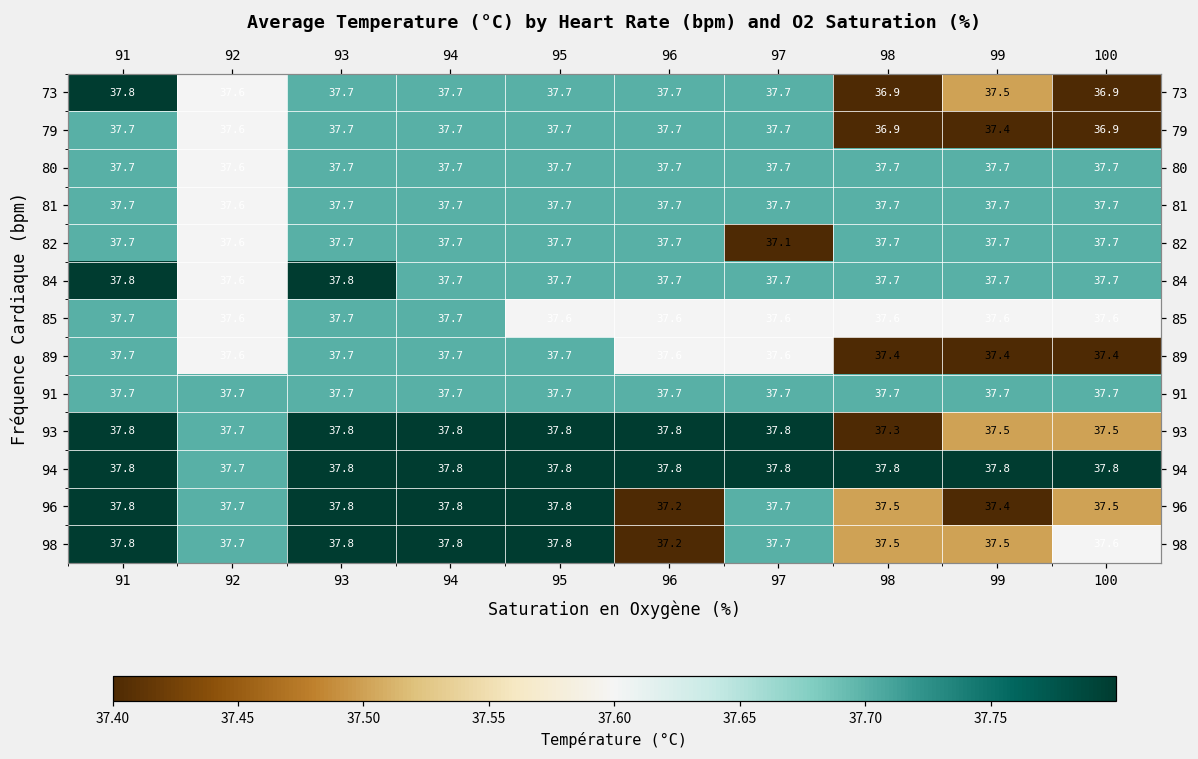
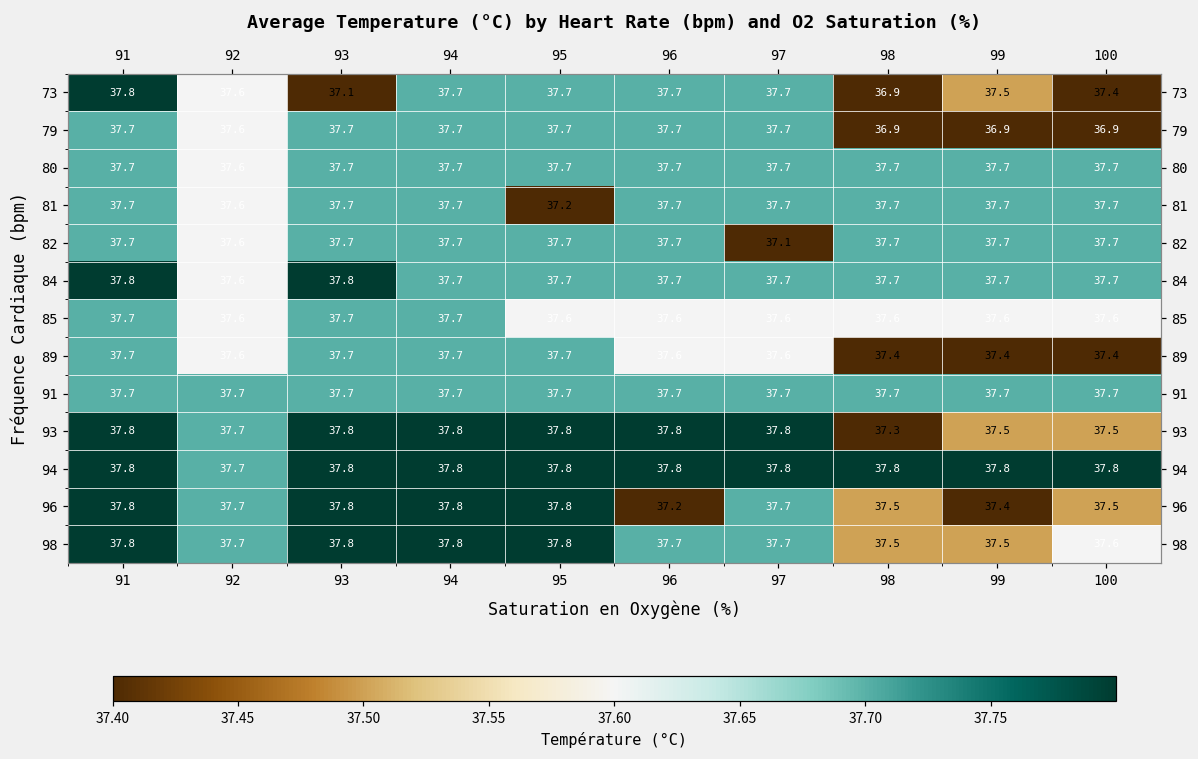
  {
    "73": {
      "91": 37.8,
-     "93": 37.7,
+     "93": 37.1,
      "94": 37.7,
      "95": 37.7,
      "96": 37.7,
      "97": 37.7,
      "98": 36.9,
      "99": 37.5,
-     "100": 36.9
+     "100": 37.4
    },
    "79": {
      "91": 37.7,
      "93": 37.7,
      "94": 37.7,
      "95": 37.7,
      "96": 37.7,
      "97": 37.7,
      "98": 36.9,
-     "99": 37.4,
+     "99": 36.9,
      "100": 36.9
    },
    "80": {
      "91": 37.7,
      "93": 37.7,
      "94": 37.7,
      "95": 37.7,
      "96": 37.7,
      "97": 37.7,
      "98": 37.7,
      "99": 37.7,
      "100": 37.7
    },
    "81": {
      "91": 37.7,
      "93": 37.7,
      "94": 37.7,
-     "95": 37.7,
+     "95": 37.2,
      "96": 37.7,
      "97": 37.7,
      "98": 37.7,
      "99": 37.7,
      "100": 37.7
    },
    "82": {
      "91": 37.7,
      "93": 37.7,
      "94": 37.7,
      "95": 37.7,
      "96": 37.7,
      "97": 37.1,
      "98": 37.7,
      "99": 37.7,
      "100": 37.7
    },
    "84": {
      "91": 37.8,
      "93": 37.8,
      "94": 37.7,
      "95": 37.7,
      "96": 37.7,
      "97": 37.7,
      "98": 37.7,
      "99": 37.7,
      "100": 37.7
    },
    "85": {
      "91": 37.7,
      "93": 37.7,
      "94": 37.7
    },
    "89": {
      "91": 37.7,
      "93": 37.7,
      "94": 37.7,
      "95": 37.7,
      "98": 37.4,
      "99": 37.4,
      "100": 37.4
    },
    "91": {
      "91": 37.7,
      "92": 37.7,
      "93": 37.7,
      "94": 37.7,
      "95": 37.7,
      "96": 37.7,
      "97": 37.7,
      "98": 37.7,
      "99": 37.7,
      "100": 37.7
    },
    "93": {
      "91": 37.8,
      "92": 37.7,
      "93": 37.8,
      "94": 37.8,
      "95": 37.8,
      "96": 37.8,
      "97": 37.8,
      "98": 37.3,
      "99": 37.5,
      "100": 37.5
    },
    "94": {
      "91": 37.8,
      "92": 37.7,
      "93": 37.8,
      "94": 37.8,
      "95": 37.8,
      "96": 37.8,
      "97": 37.8,
      "98": 37.8,
      "99": 37.8,
      "100": 37.8
    },
    "96": {
      "91": 37.8,
      "92": 37.7,
      "93": 37.8,
      "94": 37.8,
      "95": 37.8,
      "96": 37.2,
      "97": 37.7,
      "98": 37.5,
      "99": 37.4,
      "100": 37.5
    },
    "98": {
      "91": 37.8,
      "92": 37.7,
      "93": 37.8,
      "94": 37.8,
      "95": 37.8,
-     "96": 37.2,
+     "96": 37.7,
      "97": 37.7,
      "98": 37.5,
      "99": 37.5
    }
  }
